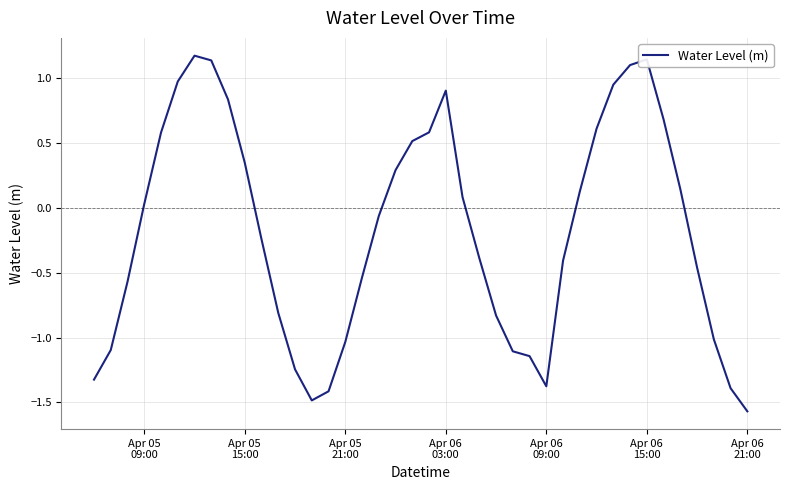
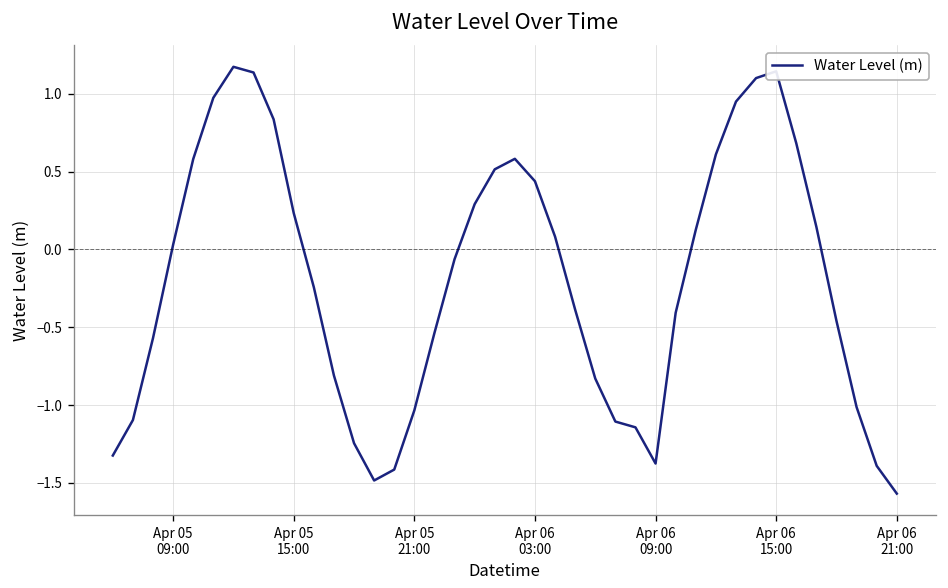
  {
    "Apr 05 09:00": 0.03,
-   "Apr 05 15:00": 0.35,
+   "Apr 05 15:00": 0.23,
    "Apr 05 21:00": -1.03,
-   "Apr 06 03:00": 0.90,
+   "Apr 06 03:00": 0.44,
    "Apr 06 09:00": -1.38,
    "Apr 06 21:00": -1.57
  }
